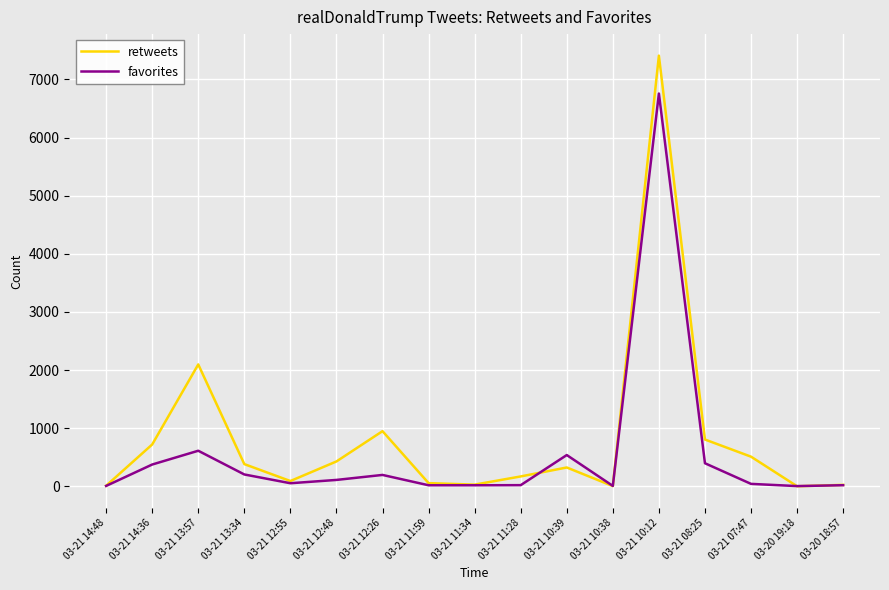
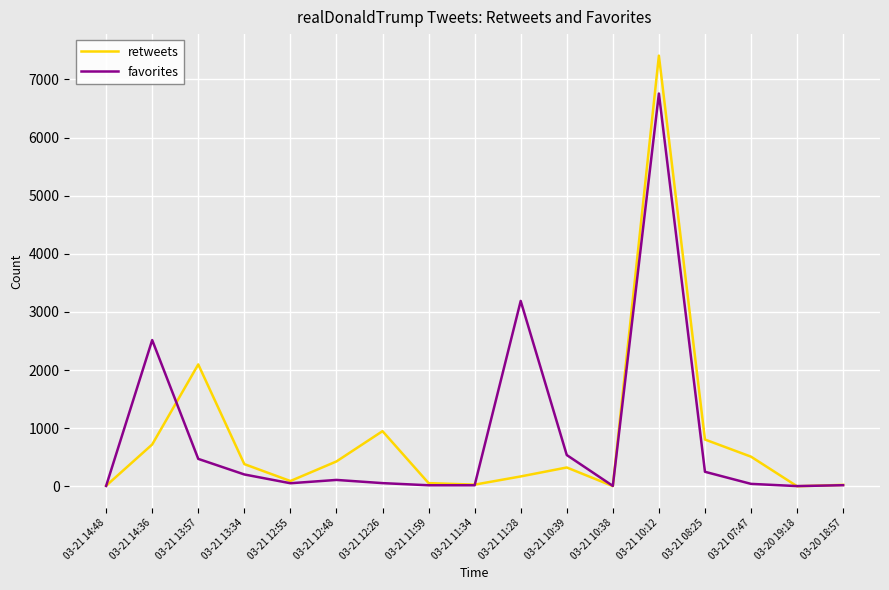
  {
    "retweets": {
      "03-21 14:36": 700,
      "03-21 13:57": 2100,
      "03-21 13:34": 400,
      "03-21 12:48": 400,
      "03-21 12:26": 1000,
      "03-21 11:28": 200,
      "03-21 10:39": 300,
      "03-21 10:12": 7400,
      "03-21 08:25": 800,
      "03-21 07:47": 500
    },
    "favorites": {
-     "03-21 14:36": 400,
-     "03-21 13:57": 600,
+     "03-21 14:36": 2500,
+     "03-21 13:57": 500,
      "03-21 13:34": 200,
      "03-21 12:48": 100,
-     "03-21 12:26": 200,
-     "03-21 11:28": 0,
+     "03-21 12:26": 100,
+     "03-21 11:28": 3200,
      "03-21 10:39": 500,
      "03-21 10:12": 6800,
-     "03-21 08:25": 400,
+     "03-21 08:25": 300,
      "03-21 07:47": 0
    }
  }
